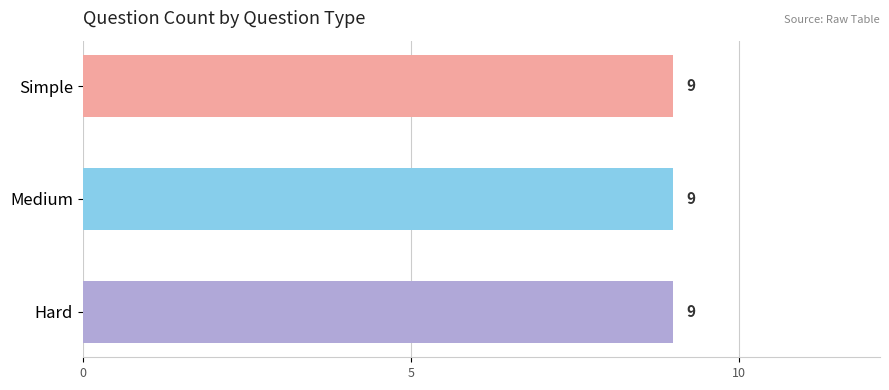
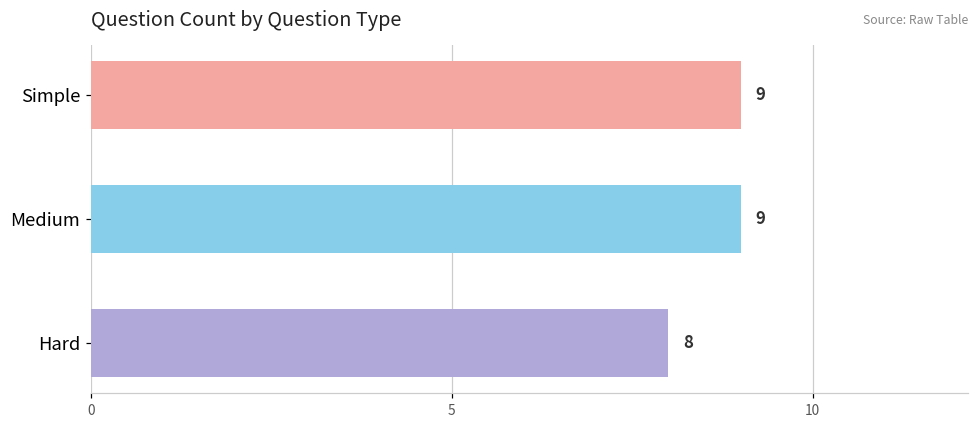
  {
    "Simple": 9,
    "Medium": 9,
-   "Hard": 9
+   "Hard": 8
  }
